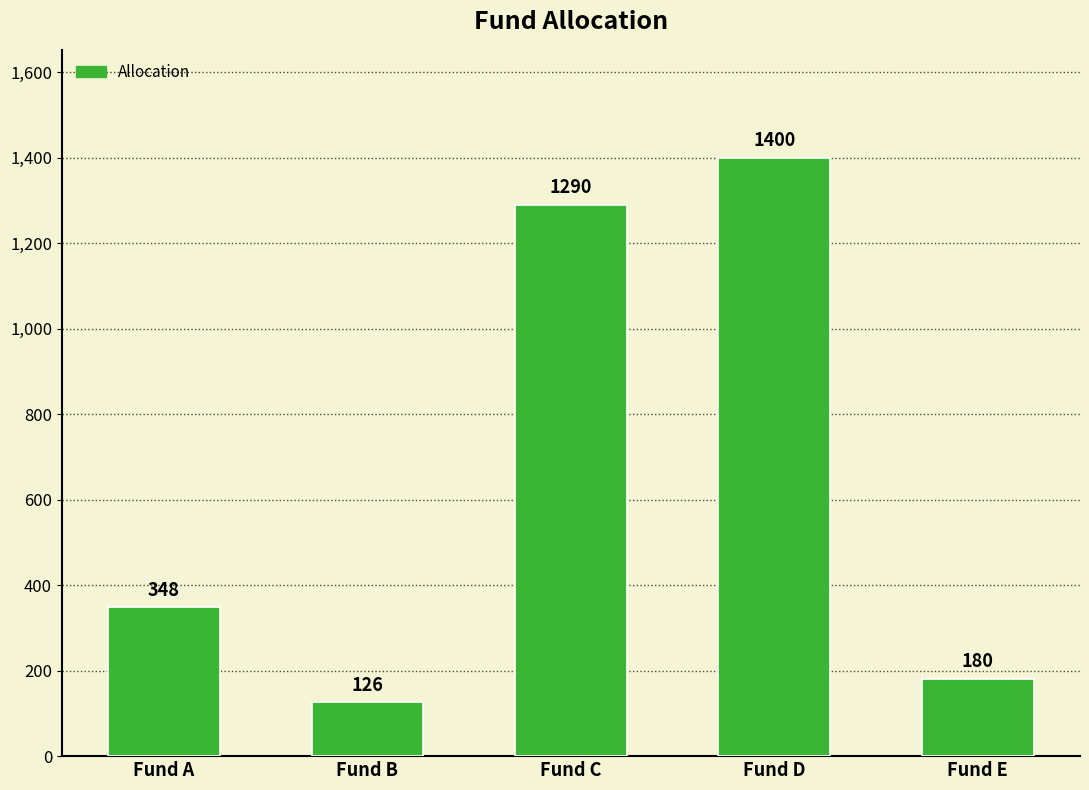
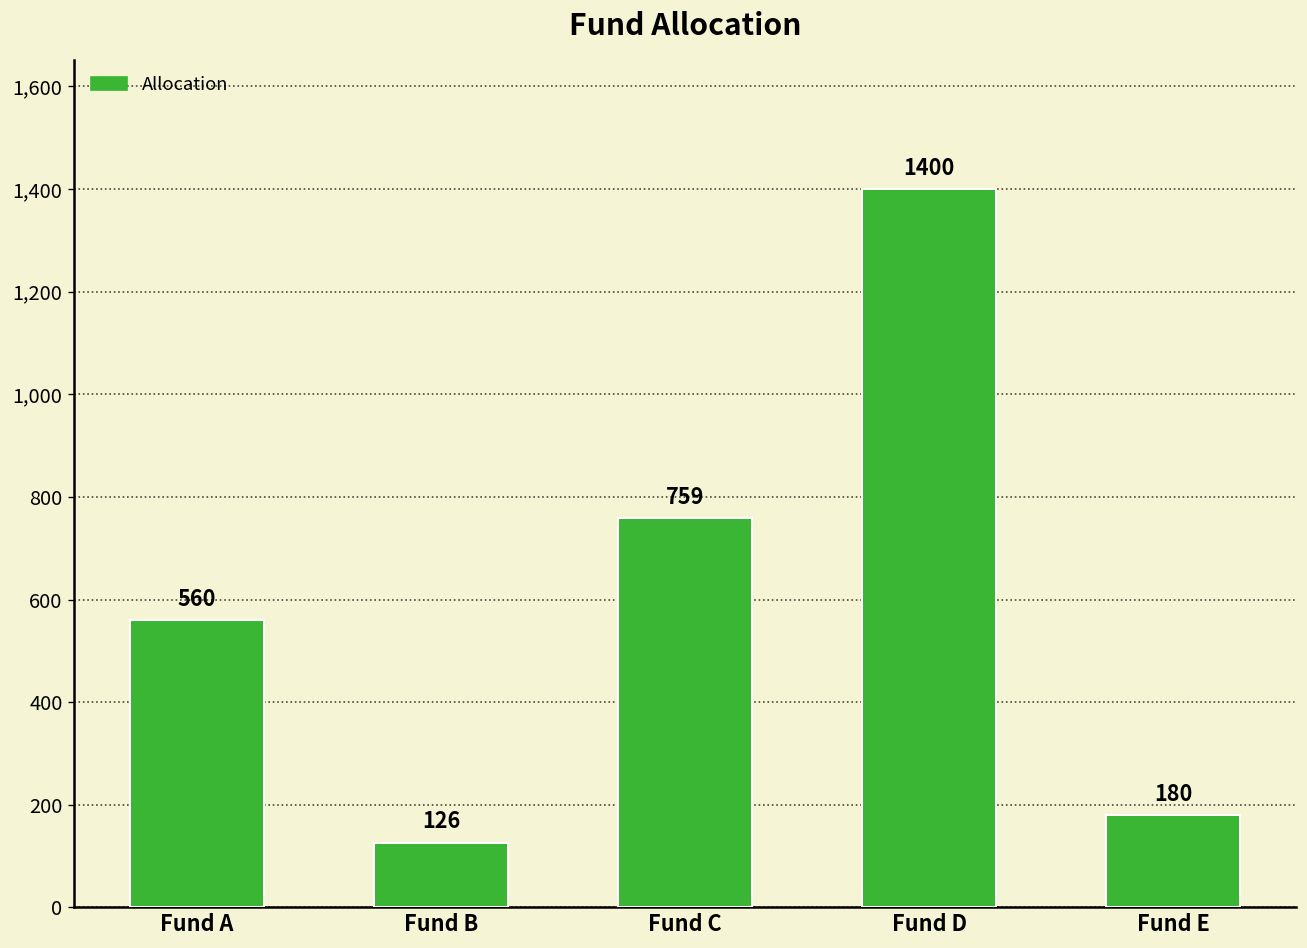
  {
-   "Fund A": 348,
+   "Fund A": 560,
    "Fund B": 126,
-   "Fund C": 1290,
+   "Fund C": 759,
    "Fund D": 1400,
    "Fund E": 180
  }
